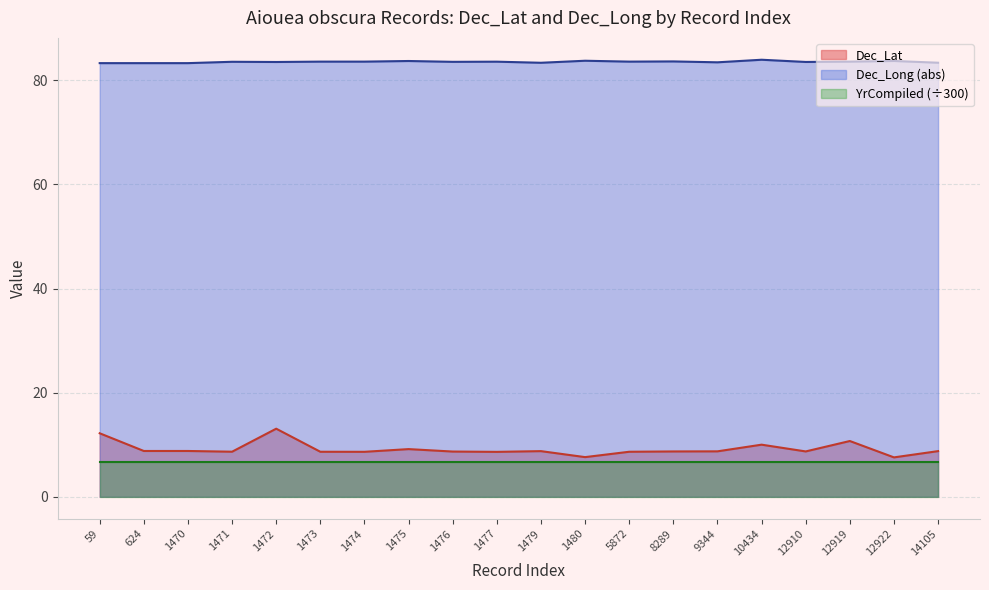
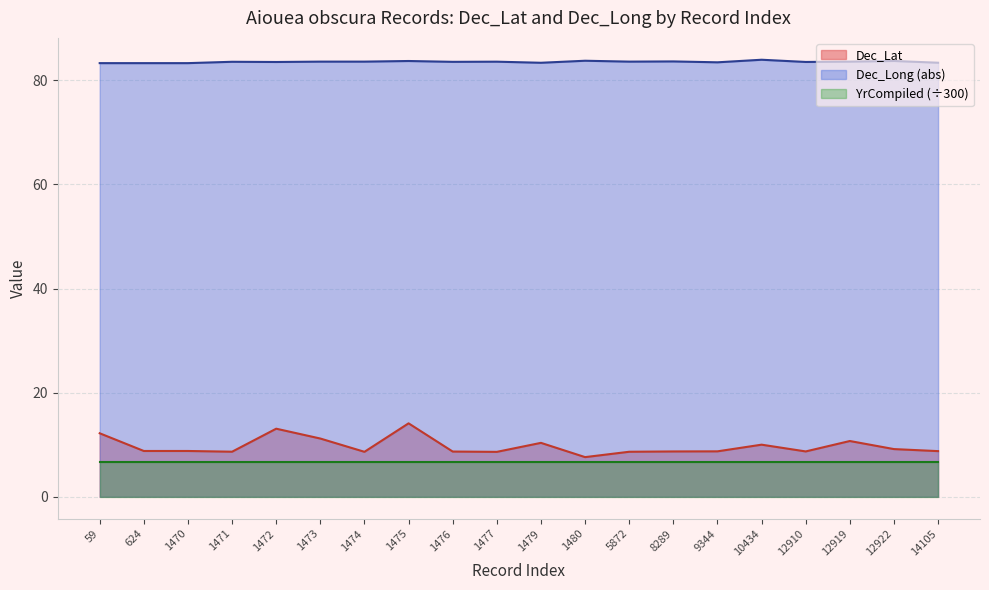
  {
    "Dec_Lat": {
      "59": 12,
      "624": 9,
      "1470": 9,
      "1471": 9,
      "1472": 13,
-     "1473": 9,
+     "1473": 11,
      "1474": 9,
-     "1475": 9,
+     "1475": 14,
      "1476": 9,
      "1477": 9,
-     "1479": 9,
+     "1479": 10,
      "1480": 8,
      "5872": 9,
      "8289": 9,
      "9344": 9,
      "10434": 10,
      "12910": 9,
      "12919": 11,
-     "12922": 8,
+     "12922": 9,
      "14105": 9
    },
    "Dec_Long (abs)": {
      "59": 83,
      "624": 83,
      "1470": 83,
      "1471": 84,
      "1472": 84,
      "1473": 84,
      "1474": 84,
      "1475": 84,
      "1476": 84,
      "1477": 84,
      "1479": 83,
      "1480": 84,
      "5872": 84,
      "8289": 84,
      "9344": 83,
      "10434": 84,
      "12910": 84
    },
    "YrCompiled (÷300)": {
      "59": 7,
      "624": 7,
      "1470": 7,
      "1471": 7,
      "1472": 7,
      "1473": 7,
      "1474": 7,
      "1475": 7,
      "1476": 7,
      "1477": 7,
      "1479": 7,
      "1480": 7,
      "5872": 7,
      "8289": 7,
      "9344": 7,
      "10434": 7,
      "12910": 7,
      "12919": 7,
      "12922": 7,
      "14105": 7
    }
  }
